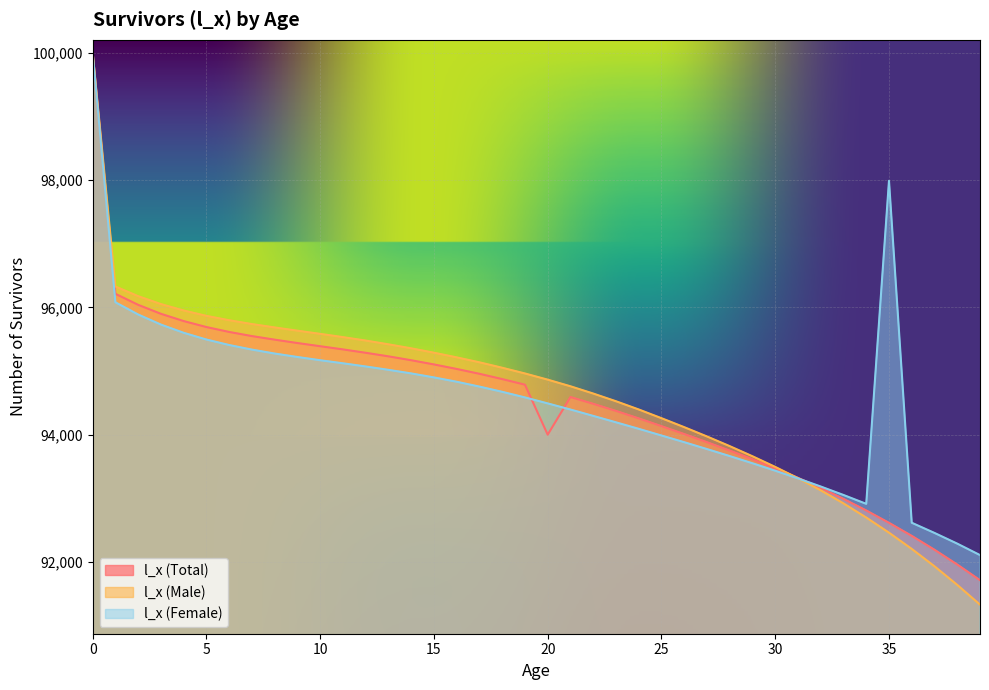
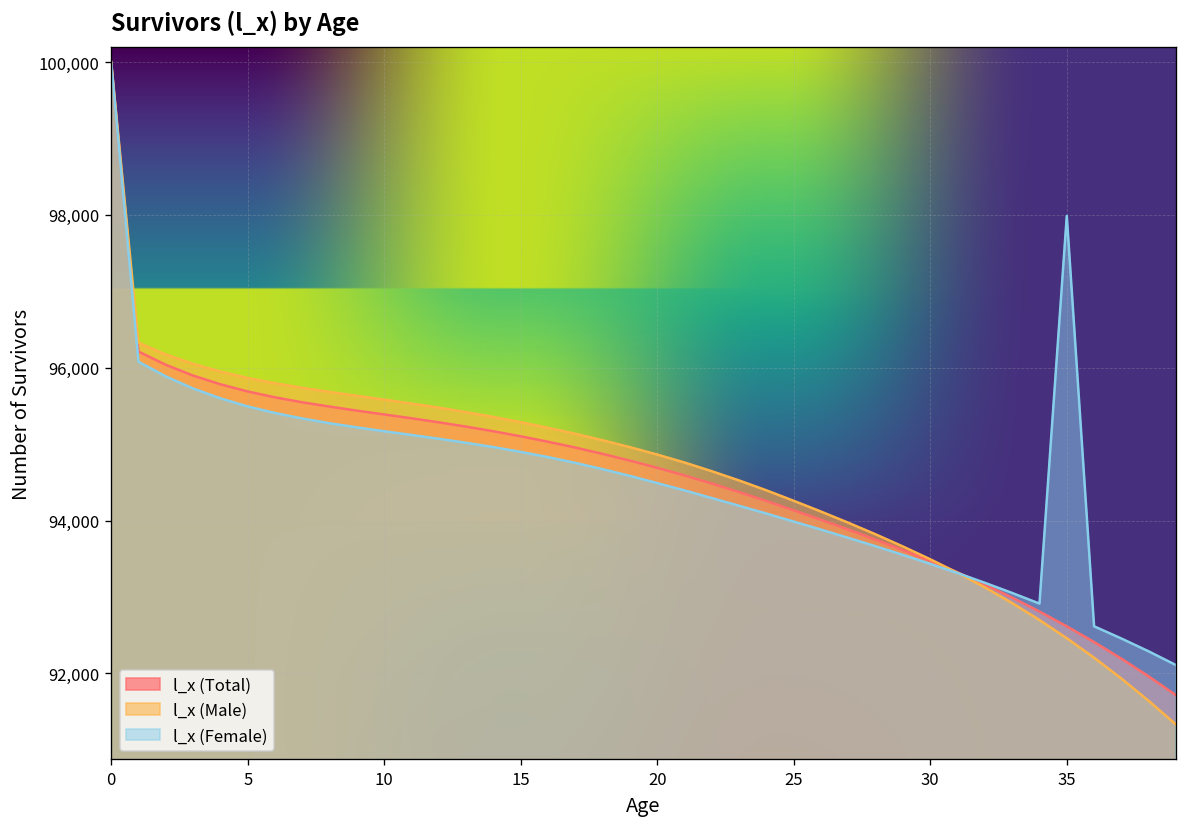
  {
    "l_x (Total)": {
      "5": "95,700",
      "10": "95,400",
      "15": "95,100",
-     "20": "94,000",
+     "20": "94,700",
      "25": "94,100",
      "35": "92,600"
    },
    "l_x (Male)": {
      "5": "95,900",
      "10": "95,600",
      "15": "95,300",
      "20": "94,900",
      "25": "94,300",
      "35": "92,500"
    },
    "l_x (Female)": {
      "5": "95,500",
      "10": "95,200",
      "15": "94,900",
      "20": "94,500",
      "25": "94,000",
      "35": "98,000"
    }
  }
